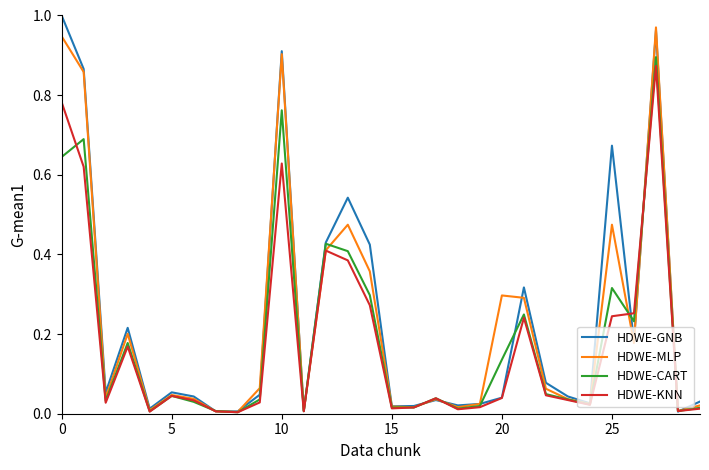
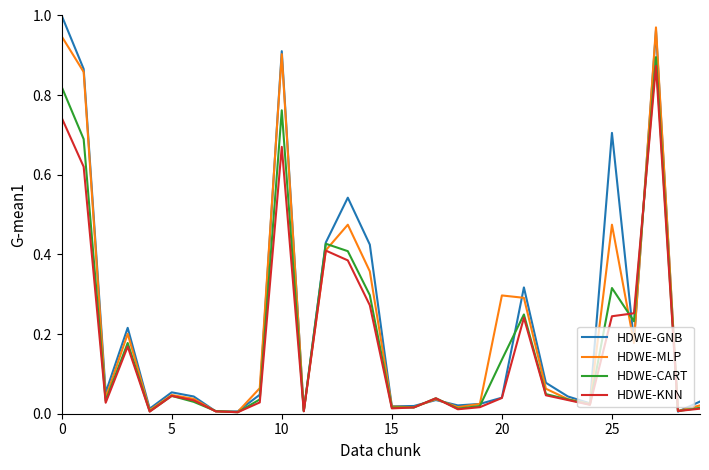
  {
    "HDWE-GNB": {
      "0": 1.00,
      "5": 0.05,
      "10": 0.91,
-     "25": 0.67
+     "25": 0.71
    },
    "HDWE-MLP": {
      "0": 0.95,
      "10": 0.90,
      "20": 0.30,
      "25": 0.47
    },
    "HDWE-CART": {
-     "0": 0.64,
+     "0": 0.82,
      "10": 0.76,
      "20": 0.14,
      "25": 0.32
    },
    "HDWE-KNN": {
-     "0": 0.78,
-     "10": 0.63,
+     "0": 0.74,
+     "10": 0.67,
      "25": 0.24
    }
  }
